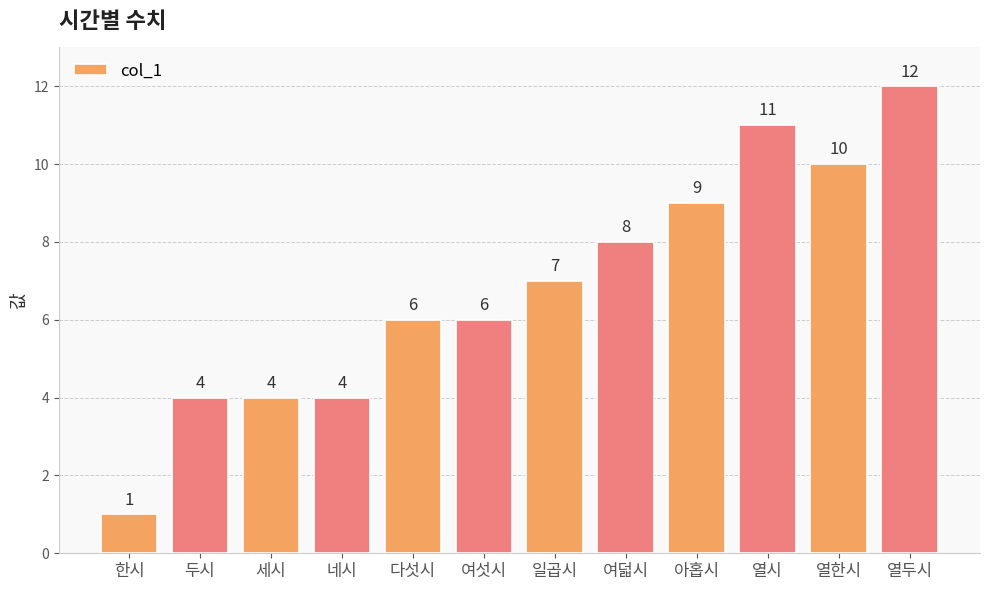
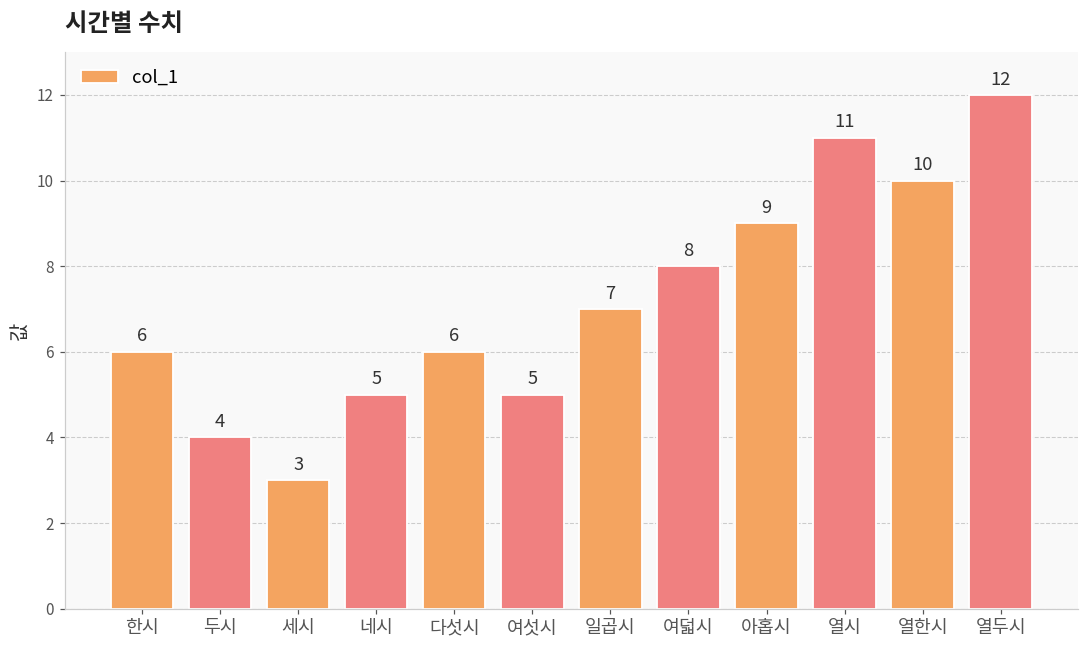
  {
-   "한시": 1,
+   "한시": 6,
    "두시": 4,
-   "세시": 4,
-   "네시": 4,
+   "세시": 3,
+   "네시": 5,
    "다섯시": 6,
-   "여섯시": 6,
+   "여섯시": 5,
    "일곱시": 7,
    "여덟시": 8,
    "아홉시": 9,
    "열시": 11,
    "열한시": 10,
    "열두시": 12
  }
